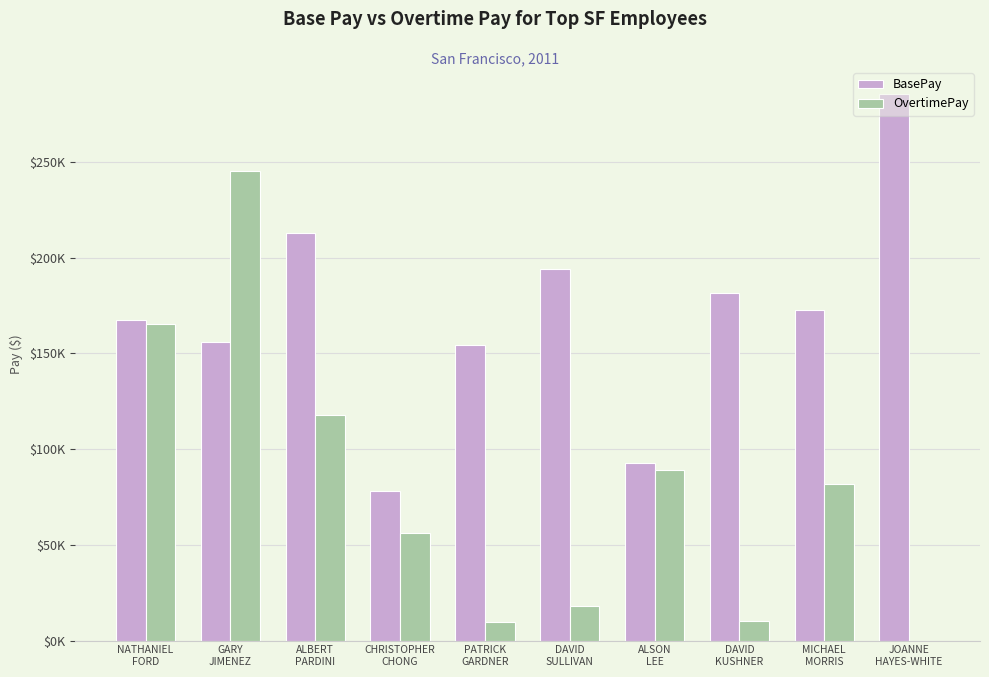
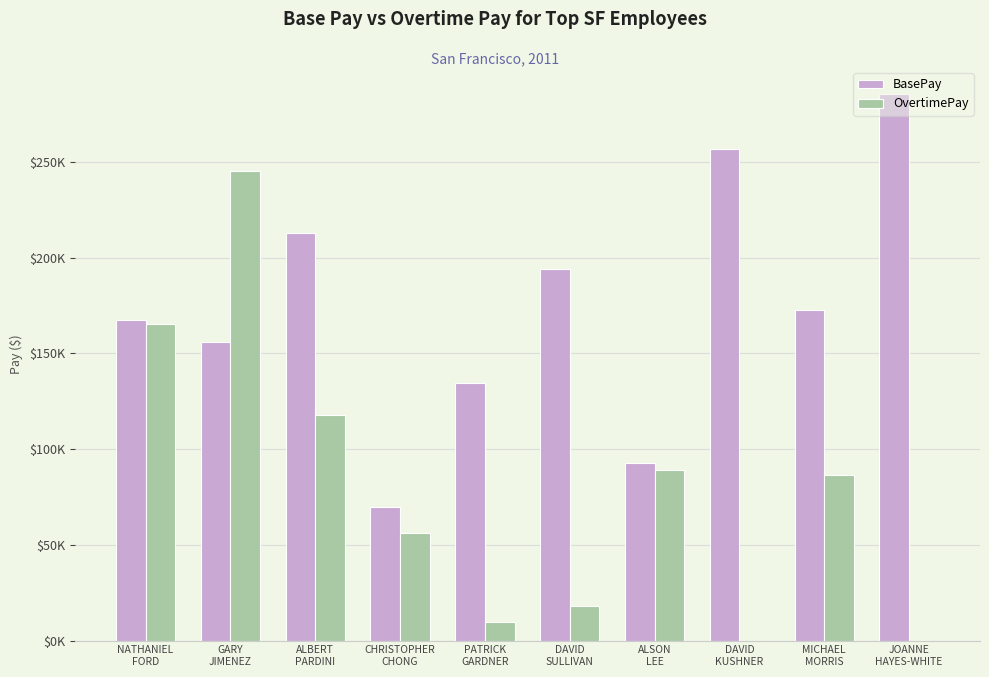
  {
    "BasePay": {
      "NATHANIEL FORD": "$167000",
      "GARY JIMENEZ": "$156000",
      "ALBERT PARDINI": "$213000",
-     "CHRISTOPHER CHONG": "$78000",
-     "PATRICK GARDNER": "$155000",
+     "CHRISTOPHER CHONG": "$70000",
+     "PATRICK GARDNER": "$134000",
      "DAVID SULLIVAN": "$194000",
      "ALSON LEE": "$92000",
-     "DAVID KUSHNER": "$181000",
+     "DAVID KUSHNER": "$257000",
      "MICHAEL MORRIS": "$173000"
    },
    "OvertimePay": {
      "NATHANIEL FORD": "$165000",
      "GARY JIMENEZ": "$245000",
      "ALBERT PARDINI": "$118000",
      "CHRISTOPHER CHONG": "$56000",
      "PATRICK GARDNER": "$10000",
      "DAVID SULLIVAN": "$18000",
      "ALSON LEE": "$89000",
-     "DAVID KUSHNER": "$10000",
-     "MICHAEL MORRIS": "$82000",
+     "DAVID KUSHNER": "$0",
+     "MICHAEL MORRIS": "$86000",
      "JOANNE HAYES-WHITE": "$0"
    }
  }
